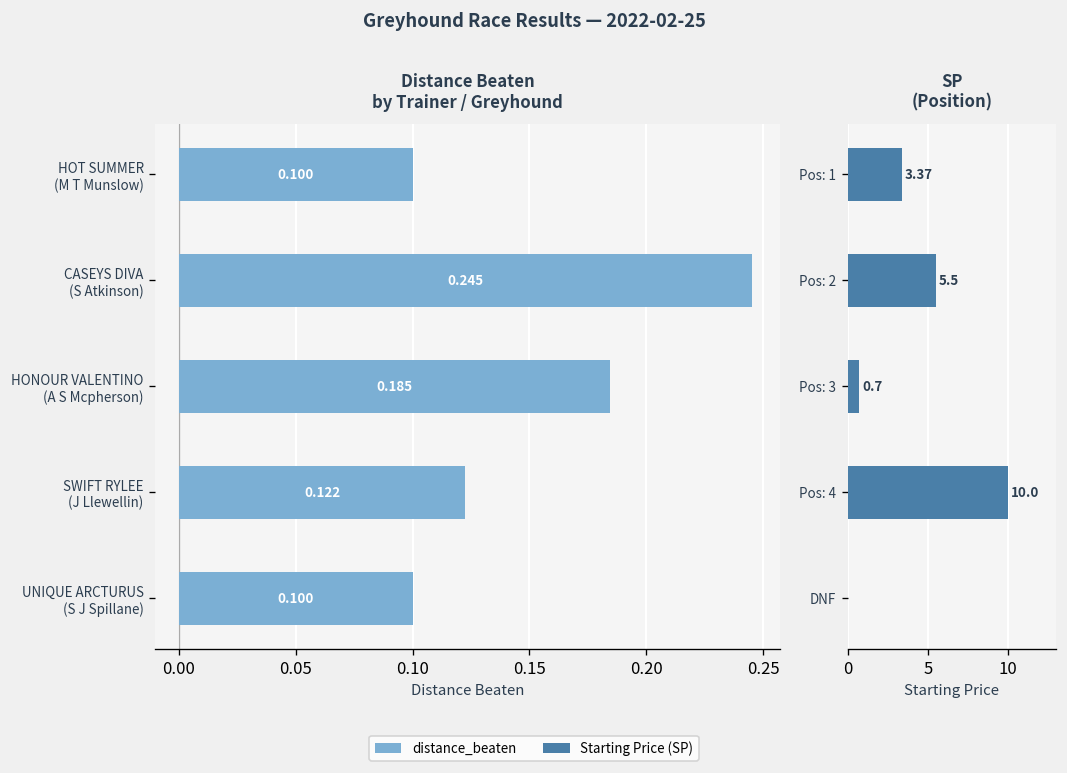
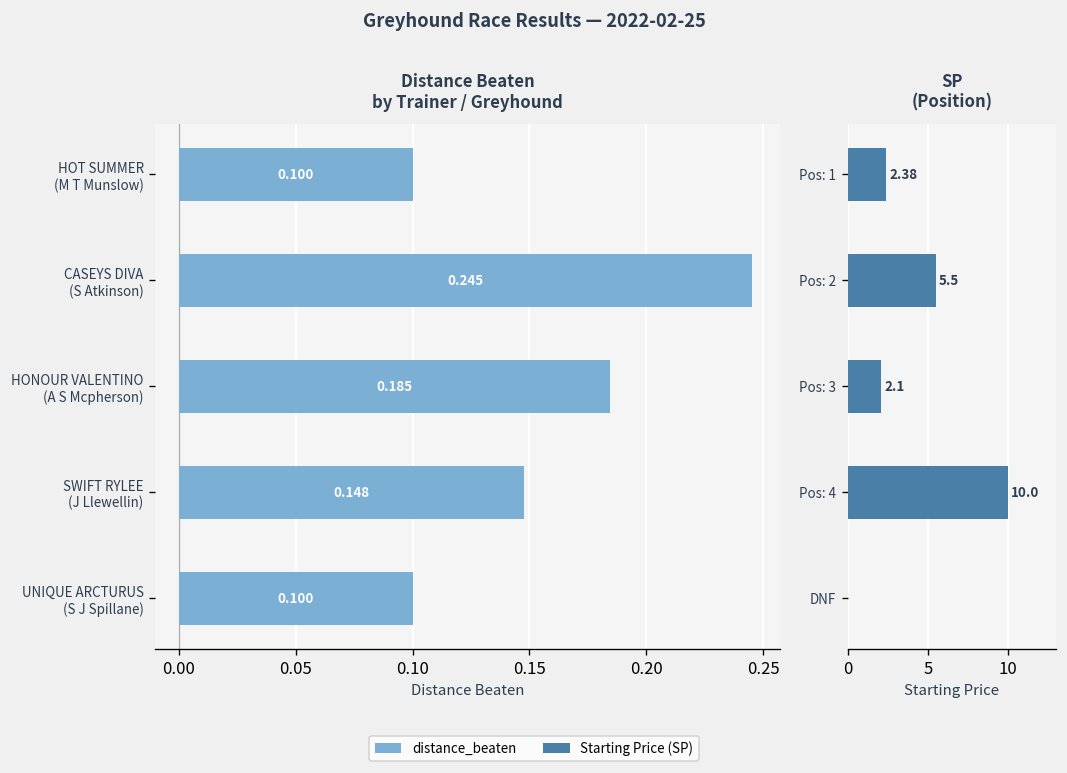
  {
    "Distance Beaten by Trainer / Greyhound": {
      "HOT SUMMER (M T Munslow)": 0.100,
      "CASEYS DIVA (S Atkinson)": 0.245,
      "HONOUR VALENTINO (A S Mcpherson)": 0.185,
-     "SWIFT RYLEE (J Llewellin)": 0.122,
+     "SWIFT RYLEE (J Llewellin)": 0.148,
      "UNIQUE ARCTURUS (S J Spillane)": 0.100
    },
    "SP (Position)": {
-     "Pos: 1": 3.37,
+     "Pos: 1": 2.38,
      "Pos: 2": 5.5,
-     "Pos: 3": 0.7,
+     "Pos: 3": 2.1,
      "Pos: 4": 10.0
    }
  }
